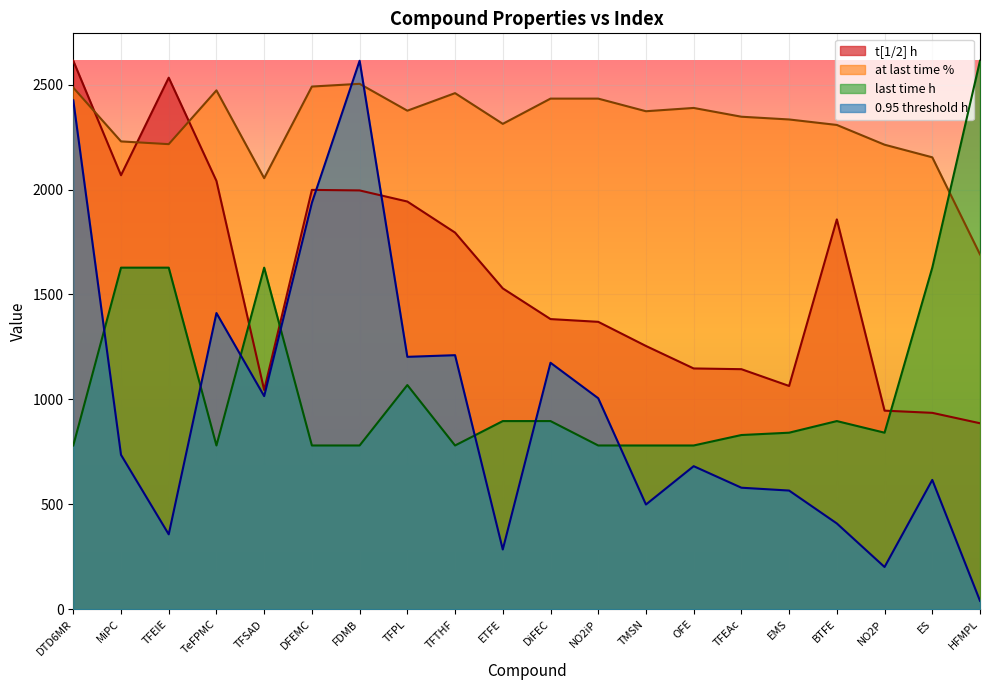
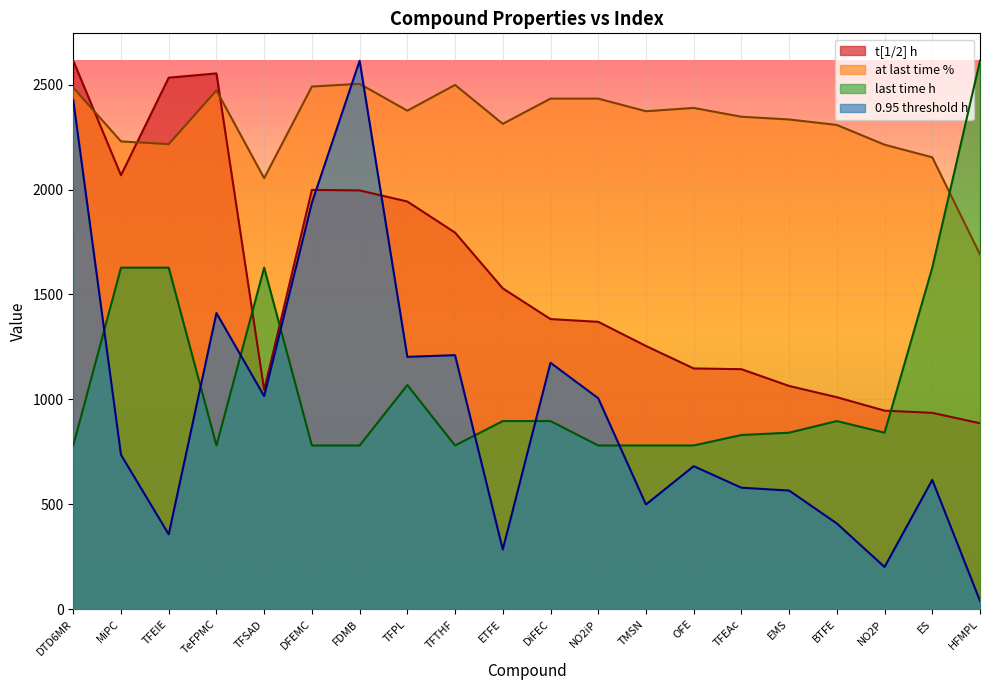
  {
    "t[1/2] h": {
      "DTD6MR": 2610,
      "MiPC": 2070,
      "TFEIE": 2530,
-     "TeFPMC": 2040,
+     "TeFPMC": 2550,
      "TFSAD": 1040,
      "DFEMC": 2000,
      "FDMB": 2000,
      "TFPL": 1940,
      "TFTHF": 1790,
      "ETFE": 1530,
      "DiFEC": 1380,
      "NO2iP": 1370,
      "TMSN": 1250,
      "OFE": 1150,
      "TFEAc": 1140,
      "EMS": 1060,
-     "BTFE": 1860,
+     "BTFE": 1010,
      "NO2P": 950,
      "ES": 940,
      "HFMPL": 890
    },
    "at last time %": {
      "DTD6MR": 2490,
      "MiPC": 2230,
      "TFEIE": 2220,
      "TeFPMC": 2470,
      "TFSAD": 2050,
      "DFEMC": 2490,
      "FDMB": 2500,
      "TFPL": 2380,
-     "TFTHF": 2460,
+     "TFTHF": 2500,
      "ETFE": 2310,
      "DiFEC": 2430,
      "NO2iP": 2430,
      "TMSN": 2370,
      "OFE": 2390,
      "TFEAc": 2350,
      "EMS": 2330,
      "BTFE": 2310,
      "NO2P": 2210,
      "ES": 2150,
      "HFMPL": 1690
    },
    "last time h": {
      "DTD6MR": 780,
      "MiPC": 1630,
      "TFEIE": 1630,
      "TeFPMC": 780,
      "TFSAD": 1630,
      "DFEMC": 780,
      "FDMB": 780,
      "TFPL": 1070,
      "TFTHF": 780,
      "ETFE": 900,
      "DiFEC": 900,
      "NO2iP": 780,
      "TMSN": 780,
      "OFE": 780,
      "TFEAc": 830,
      "EMS": 840,
      "BTFE": 900,
      "NO2P": 840,
      "ES": 1630,
      "HFMPL": 2610
    },
    "0.95 threshold h": {
      "DTD6MR": 2430,
      "MiPC": 740,
      "TFEIE": 360,
      "TeFPMC": 1410,
      "TFSAD": 1020,
      "DFEMC": 1940,
      "FDMB": 2610,
      "TFPL": 1200,
      "TFTHF": 1210,
      "ETFE": 290,
      "DiFEC": 1170,
      "NO2iP": 1010,
      "TMSN": 500,
      "OFE": 680,
      "TFEAc": 580,
      "EMS": 570,
      "BTFE": 410,
      "NO2P": 200,
      "ES": 620,
      "HFMPL": 40
    }
  }
